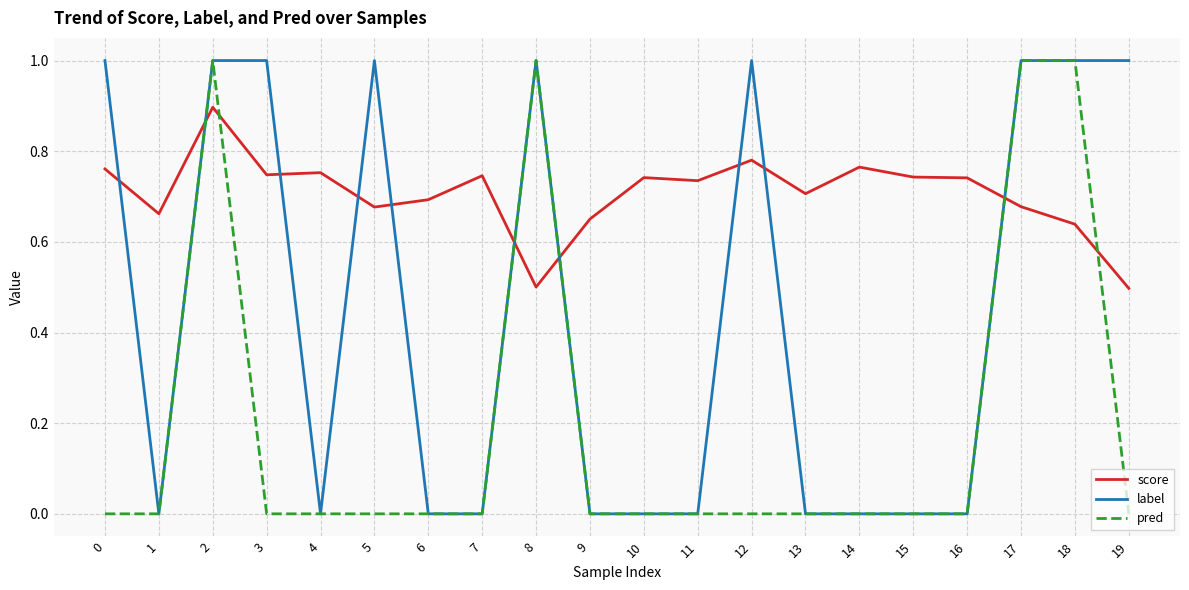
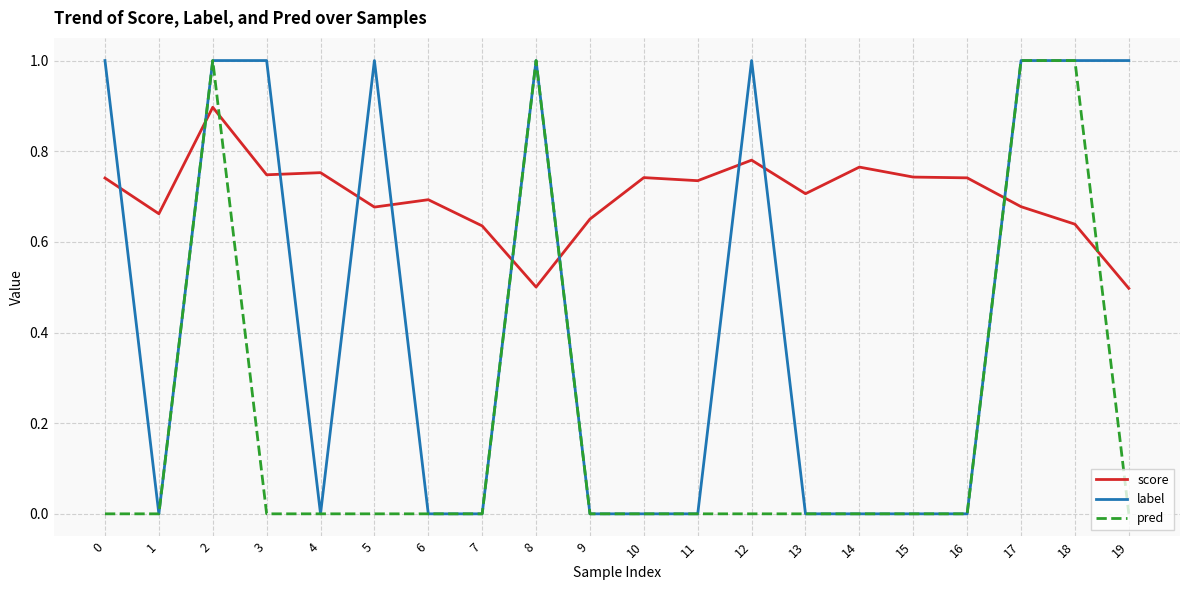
  {
    "score": {
-     "0": 0.76,
+     "0": 0.74,
      "1": 0.66,
      "2": 0.90,
      "3": 0.75,
      "4": 0.75,
      "5": 0.68,
      "6": 0.69,
-     "7": 0.75,
+     "7": 0.64,
      "8": 0.50,
      "9": 0.65,
      "10": 0.74,
      "11": 0.73,
      "12": 0.78,
      "13": 0.71,
      "14": 0.76,
      "15": 0.74,
      "16": 0.74,
      "17": 0.68,
      "18": 0.64,
      "19": 0.50
    },
    "label": {
      "0": 1.00,
      "3": 1.00,
      "5": 1.00,
      "12": 1.00,
      "19": 1.00
    },
    "pred": {
      "0": 0.00,
      "3": 0.00,
      "5": 0.00,
      "12": 0.00
    }
  }
